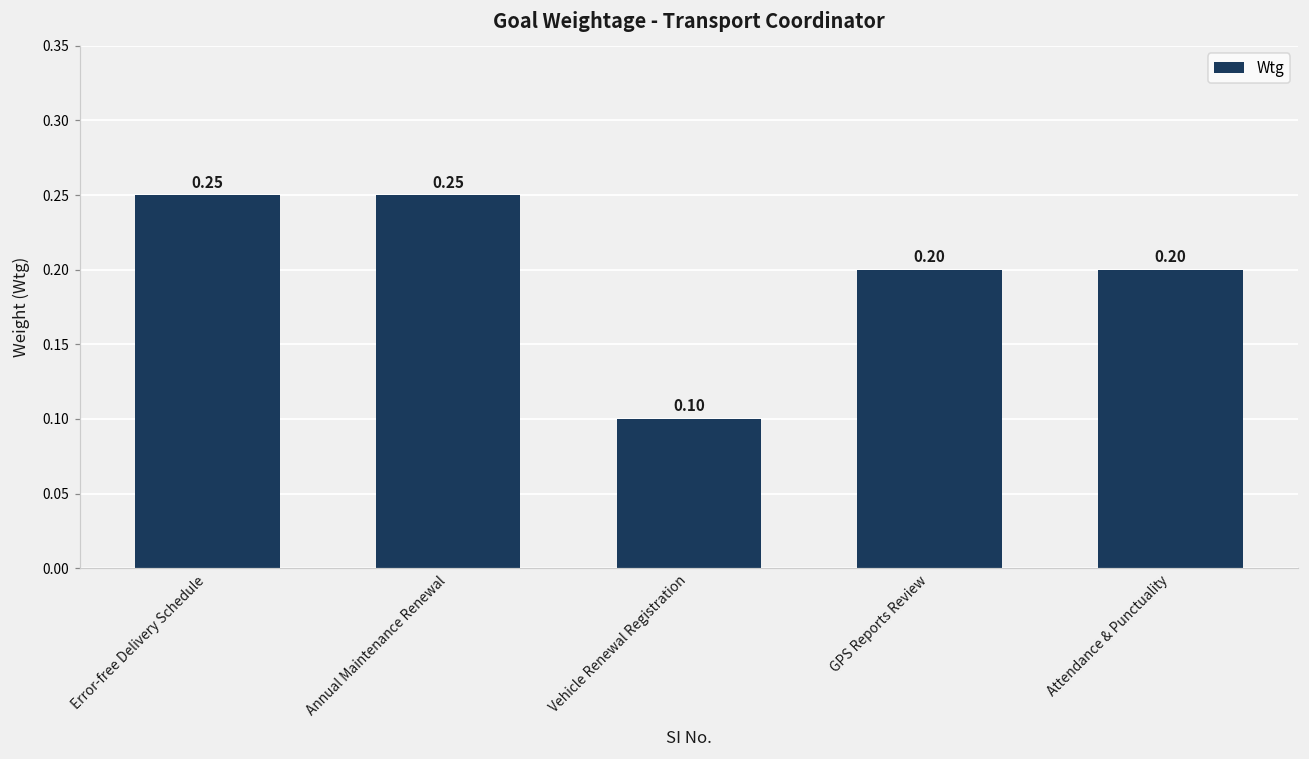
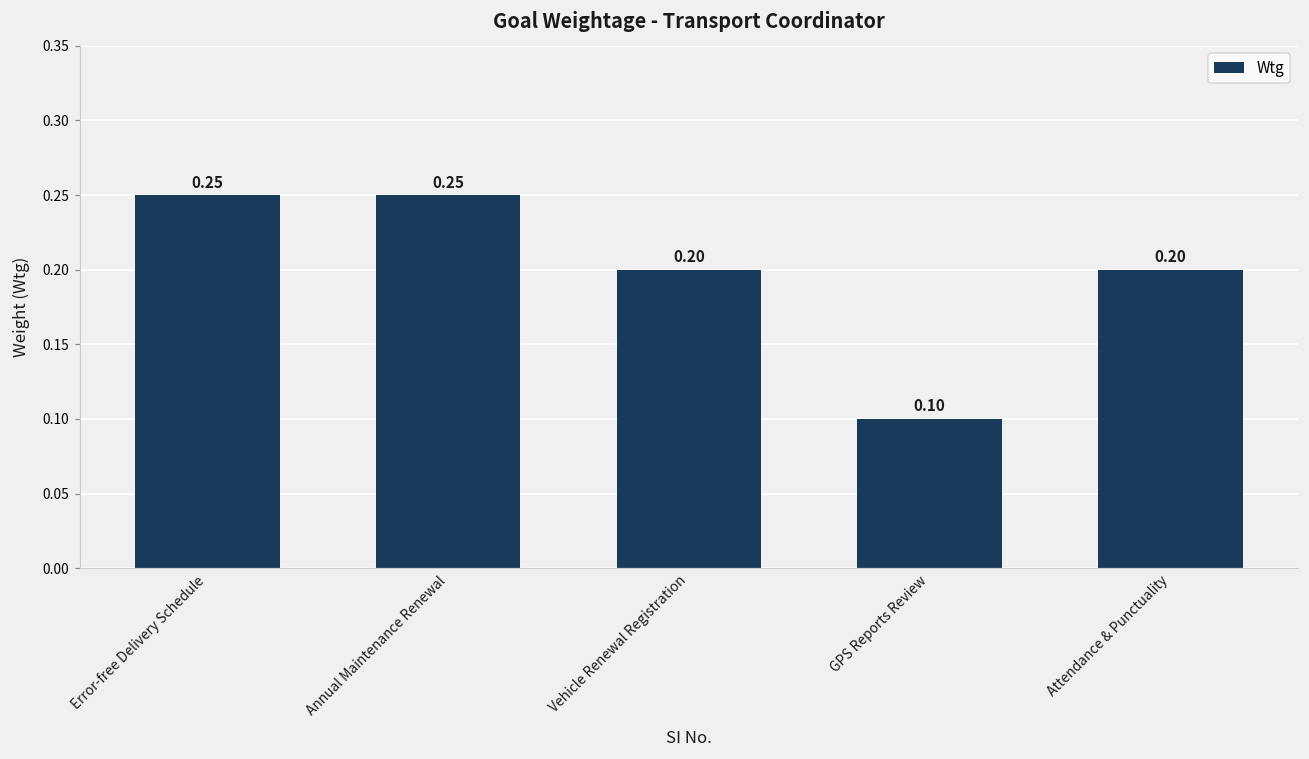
  {
    "Error-free Delivery Schedule": 0.25,
    "Annual Maintenance Renewal": 0.25,
-   "Vehicle Renewal Registration": 0.10,
-   "GPS Reports Review": 0.20,
+   "Vehicle Renewal Registration": 0.20,
+   "GPS Reports Review": 0.10,
    "Attendance & Punctuality": 0.20
  }
